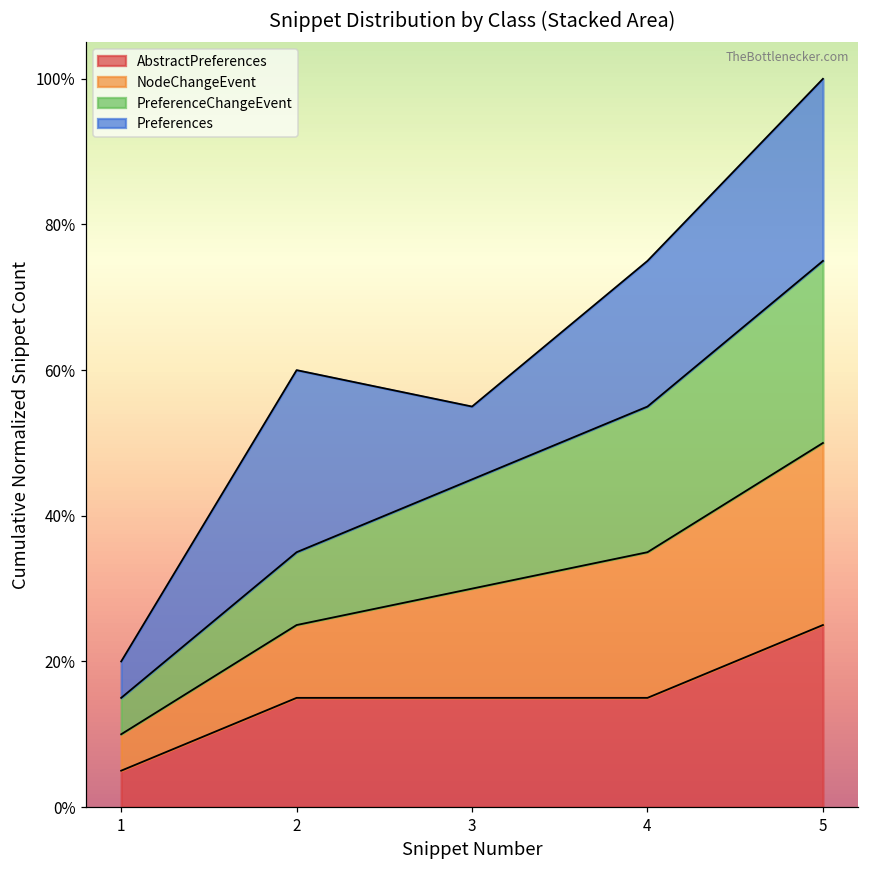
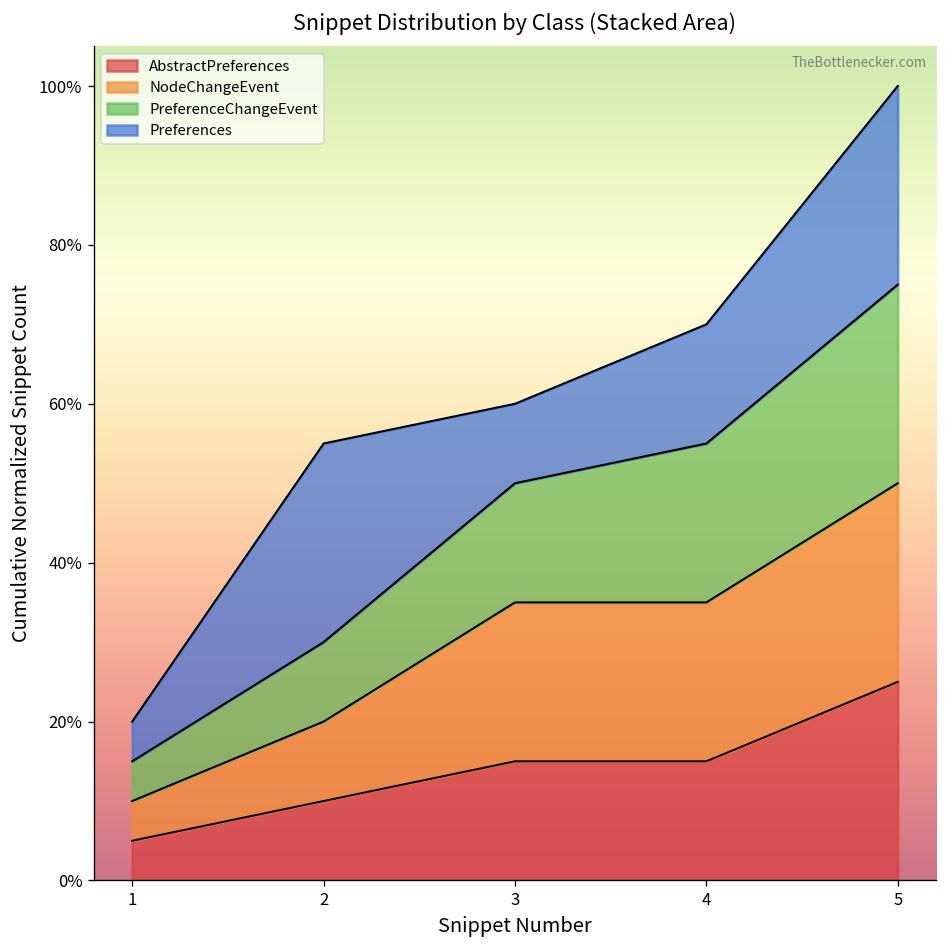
  {
    "AbstractPreferences": {
      "1": "5%",
-     "2": "15%",
+     "2": "10%",
      "3": "15%",
      "4": "15%",
      "5": "25%"
    },
    "NodeChangeEvent": {
      "1": "5%",
      "2": "10%",
-     "3": "15%",
+     "3": "20%",
      "4": "20%",
      "5": "25%"
    },
    "PreferenceChangeEvent": {
      "1": "5%",
      "2": "10%",
      "3": "15%",
      "4": "20%",
      "5": "25%"
    },
    "Preferences": {
      "1": "5%",
      "2": "25%",
      "3": "10%",
-     "4": "20%",
+     "4": "15%",
      "5": "25%"
    }
  }
